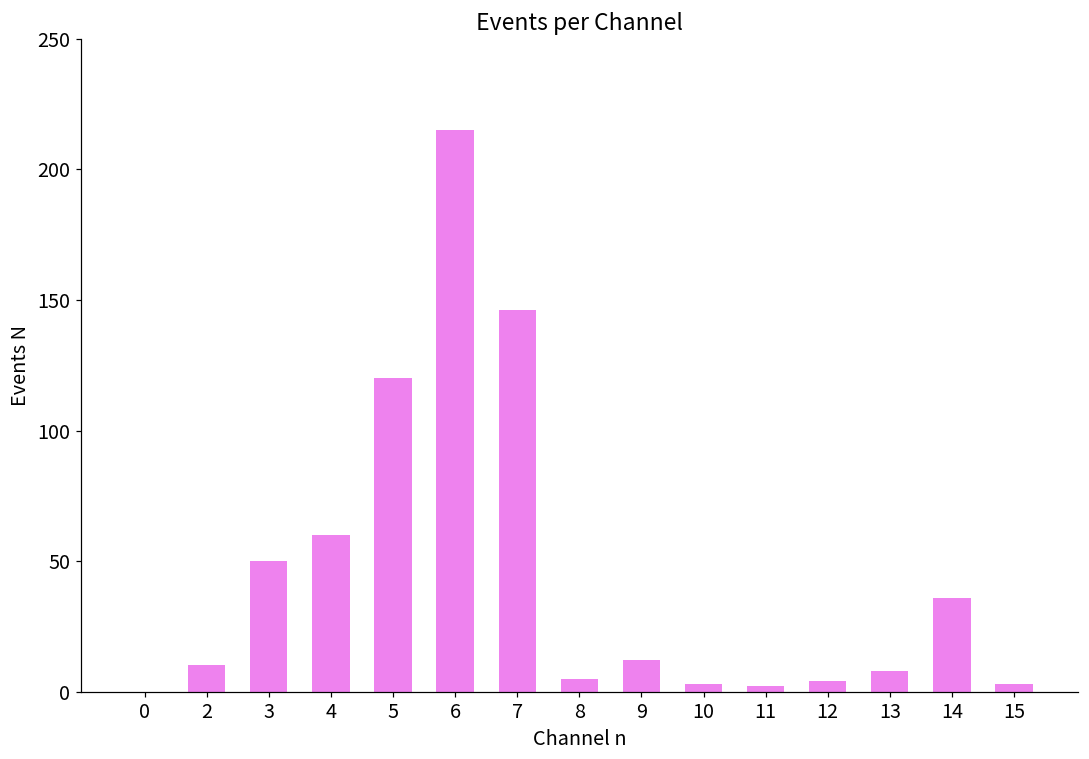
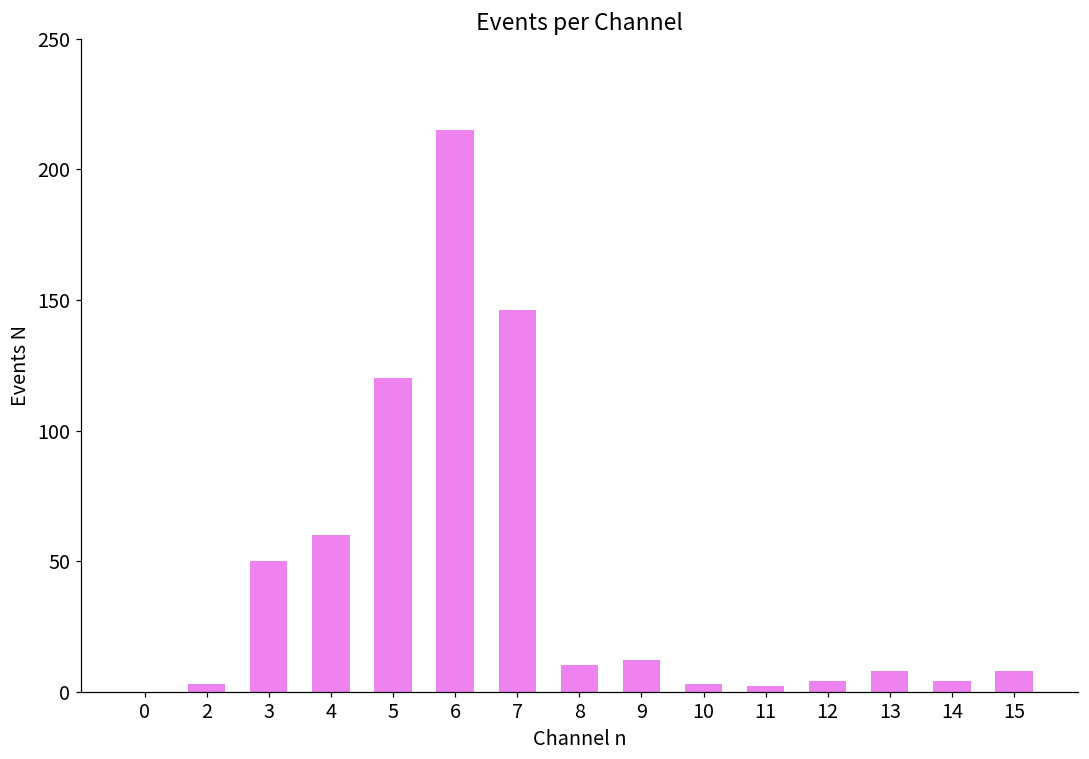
  {
    "0": 0,
-   "2": 10,
+   "2": 3,
    "3": 50,
    "4": 60,
    "5": 120,
    "6": 215,
    "7": 146,
-   "8": 5,
+   "8": 10,
    "9": 12,
    "10": 3,
    "11": 2,
    "12": 4,
    "13": 8,
-   "14": 36,
-   "15": 3
+   "14": 4,
+   "15": 8
  }
